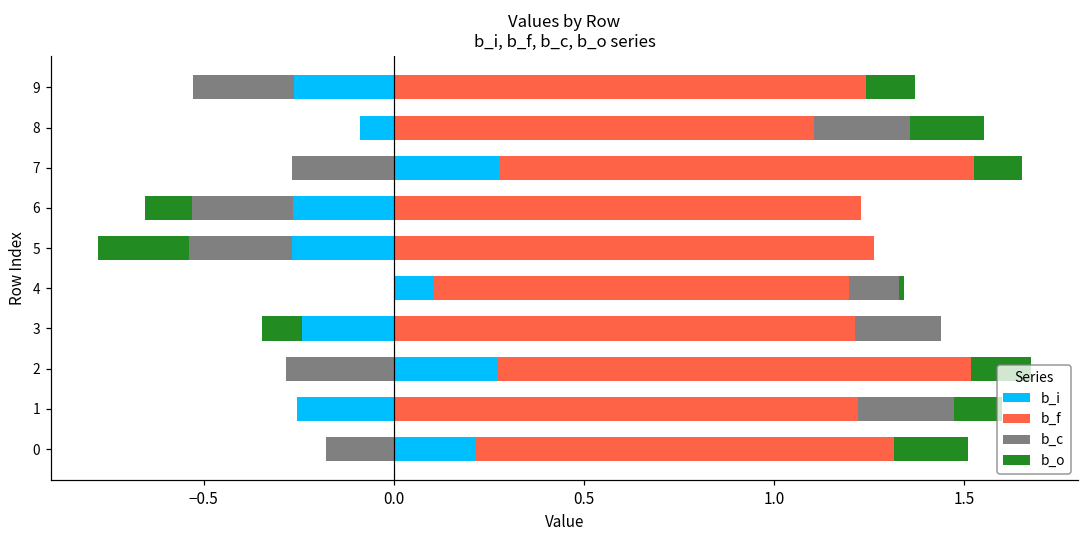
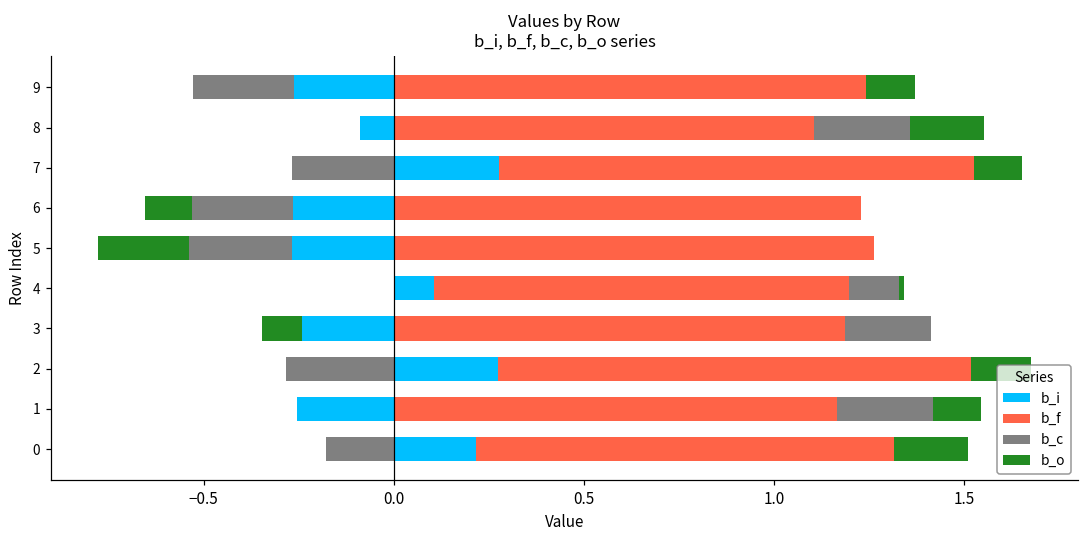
  {
    "b_f": {
      "9": 1.24,
      "8": 1.10,
      "7": 1.25,
      "6": 1.23,
      "5": 1.26,
      "4": 1.09,
-     "3": 1.21,
+     "3": 1.18,
      "2": 1.24,
-     "1": 1.22,
+     "1": 1.17,
      "0": 1.10
    }
  }
